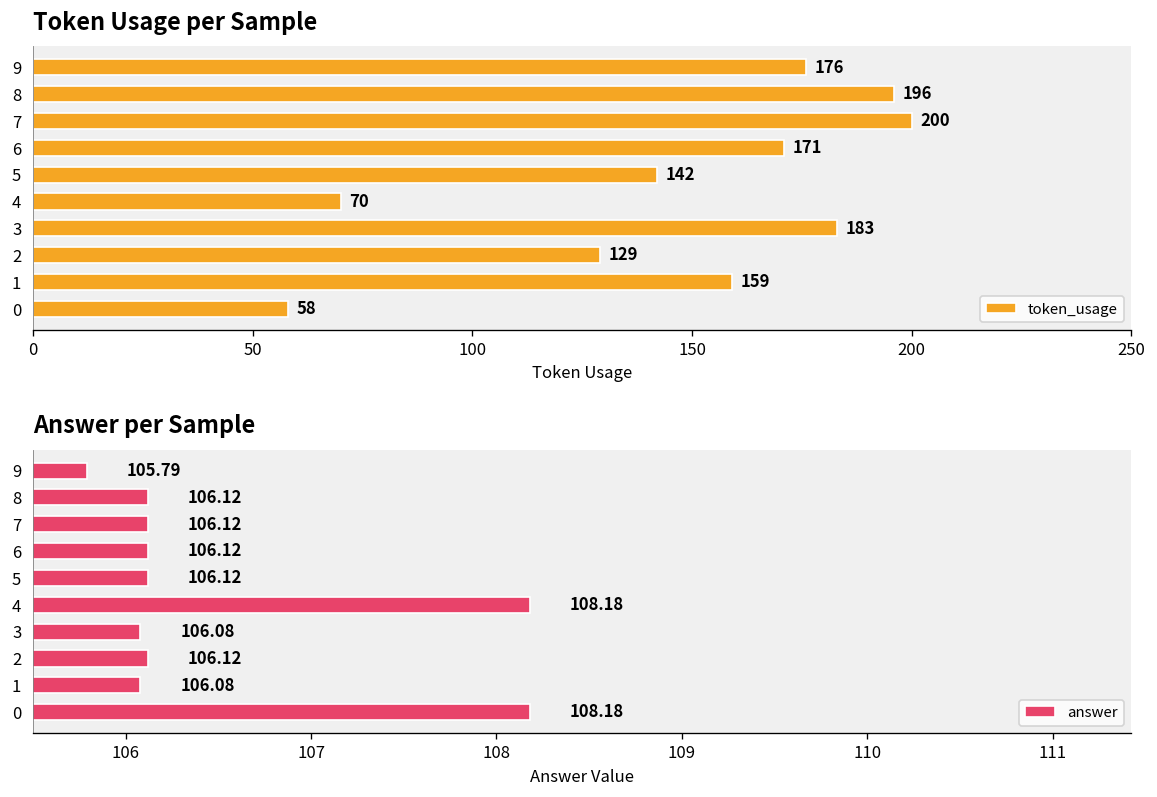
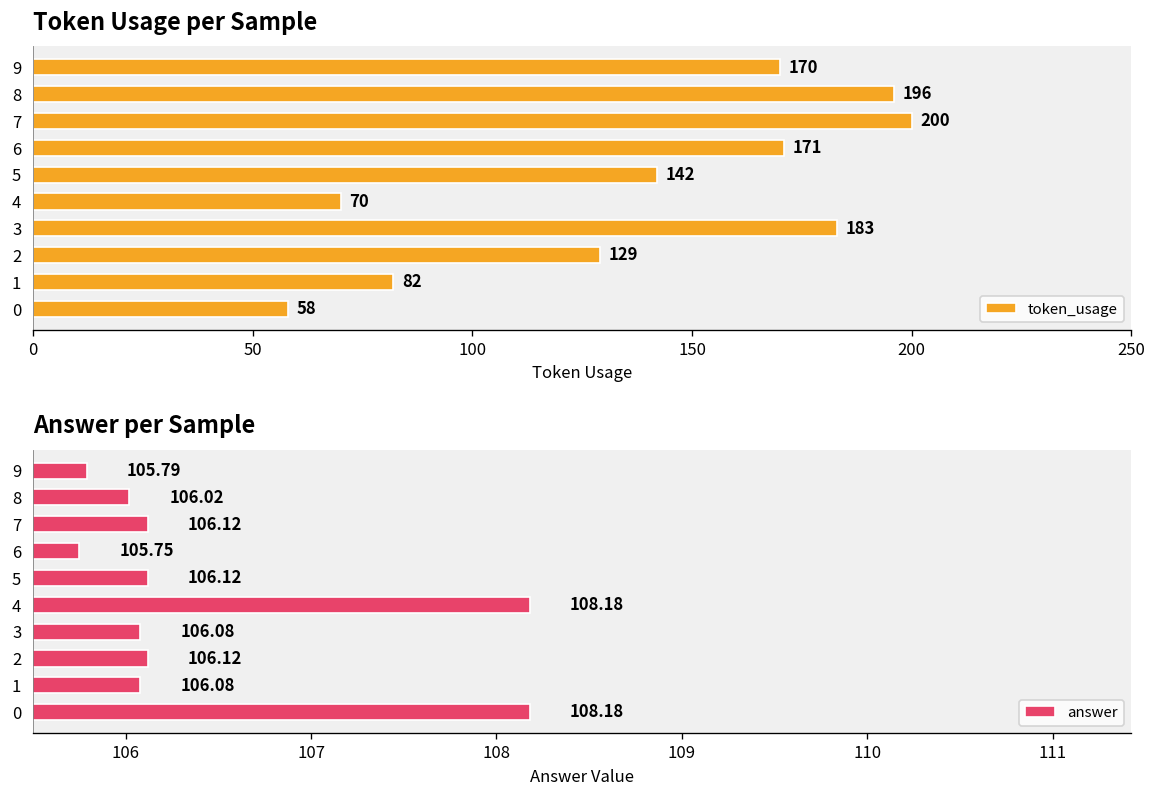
  {
    "Token Usage per Sample": {
-     "9": 176,
+     "9": 170,
      "8": 196,
      "7": 200,
      "6": 171,
      "5": 142,
      "4": 70,
      "3": 183,
      "2": 129,
-     "1": 159,
+     "1": 82,
      "0": 58
    },
    "Answer per Sample": {
-     "8": 106.12,
-     "6": 106.12
+     "8": 106.02,
+     "6": 105.75
    }
  }
